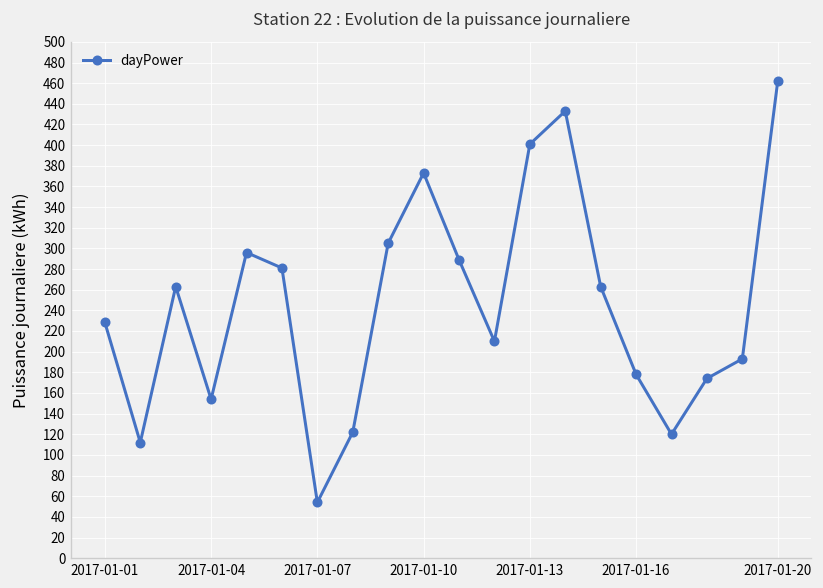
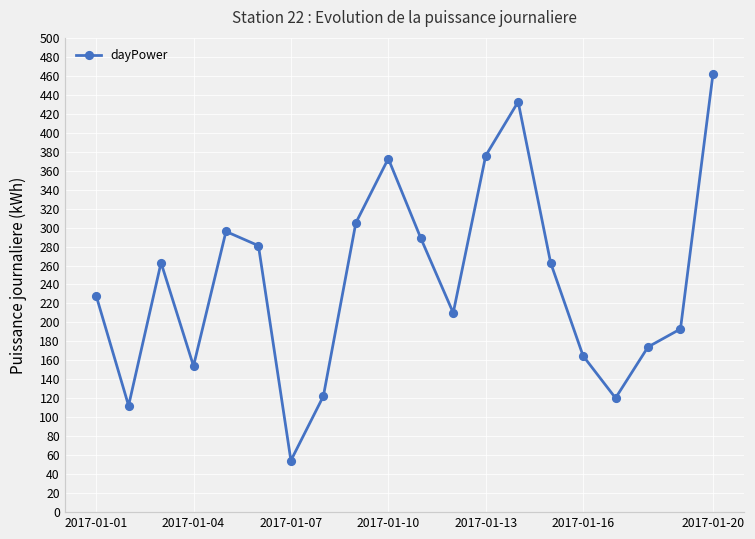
  {
    "2017-01-01": 230,
    "2017-01-04": 150,
    "2017-01-07": 50,
    "2017-01-10": 370,
-   "2017-01-13": 400,
-   "2017-01-16": 180,
+   "2017-01-13": 380,
+   "2017-01-16": 160,
    "2017-01-20": 460
  }
